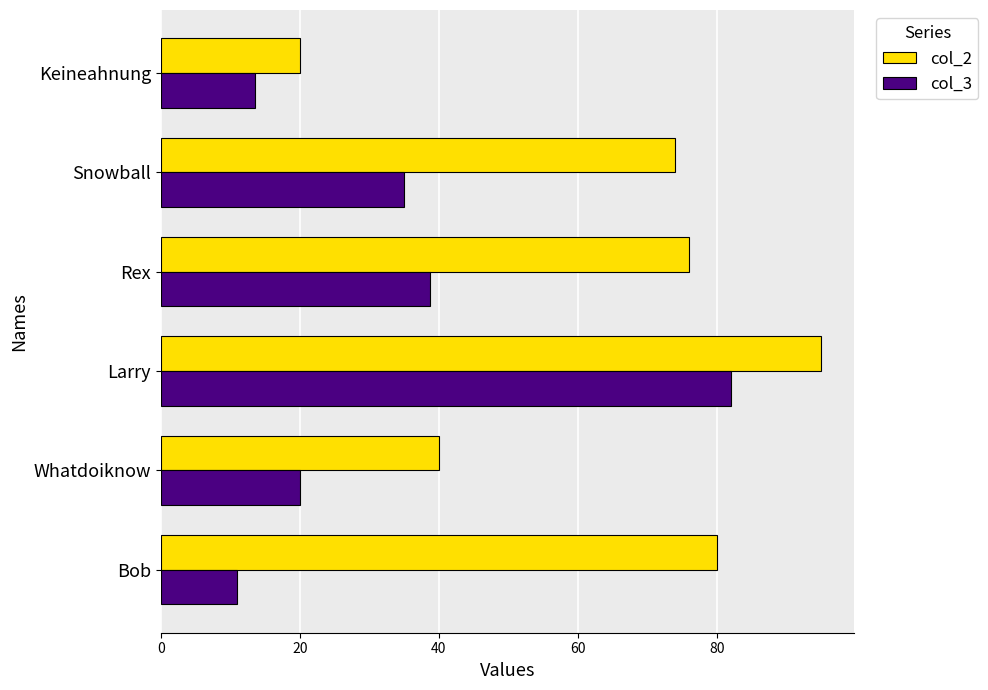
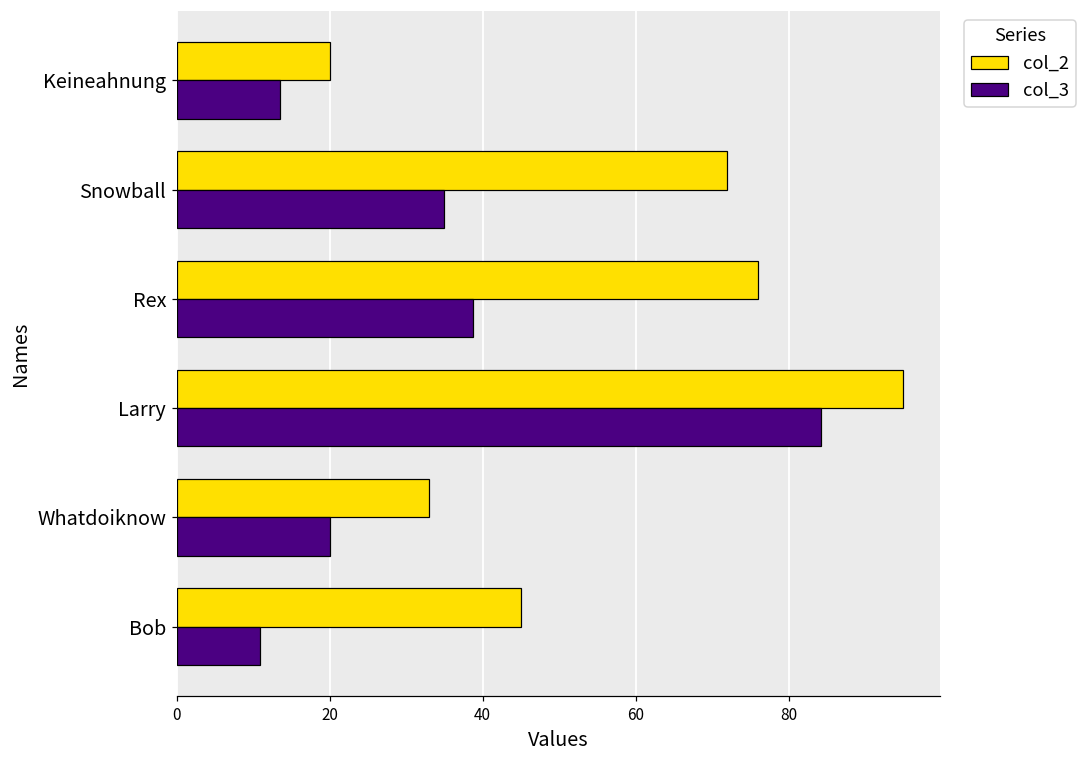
  {
    "col_2": {
      "Keineahnung": 20,
-     "Snowball": 74,
+     "Snowball": 72,
      "Rex": 76,
      "Larry": 95,
-     "Whatdoiknow": 40,
-     "Bob": 80
+     "Whatdoiknow": 33,
+     "Bob": 45
    },
    "col_3": {
      "Keineahnung": 14,
      "Snowball": 35,
      "Rex": 39,
-     "Larry": 82,
+     "Larry": 84,
      "Whatdoiknow": 20,
      "Bob": 11
    }
  }
